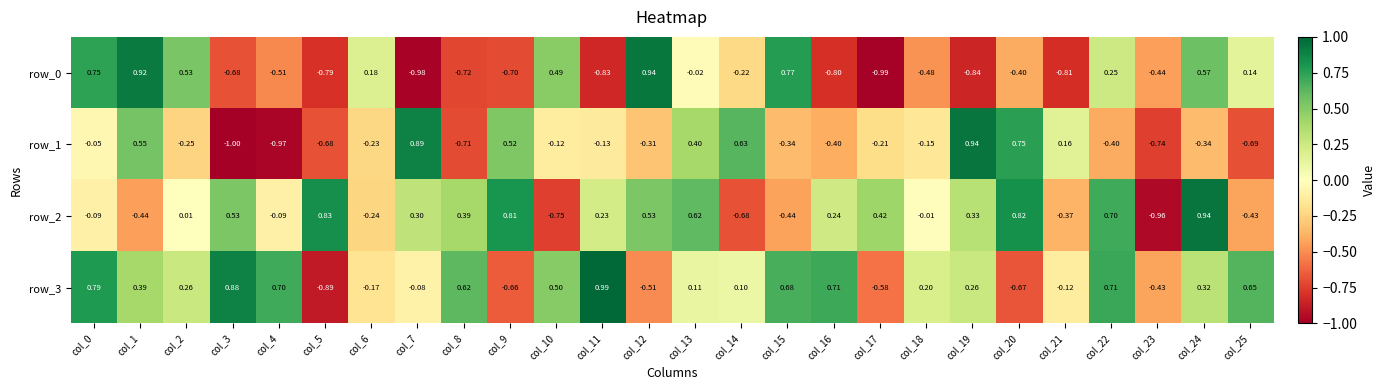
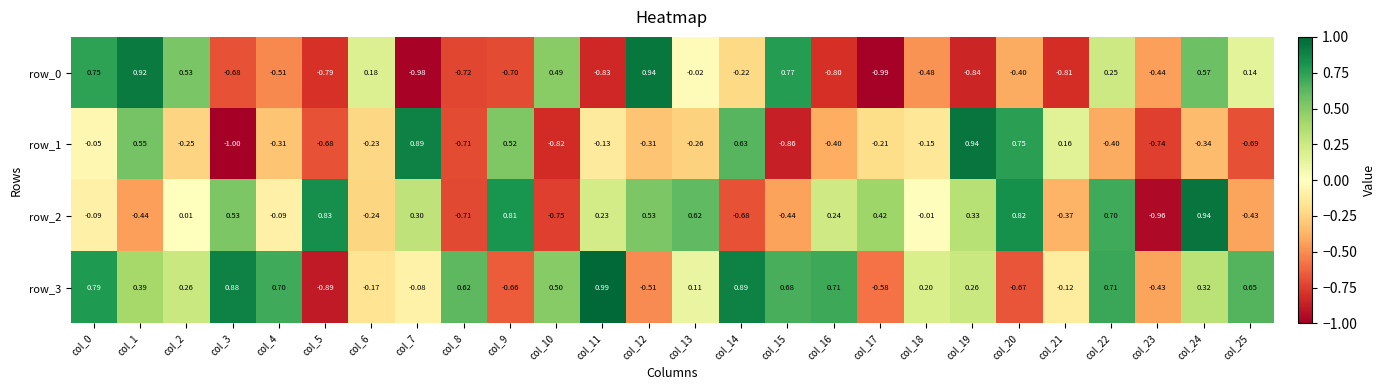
  {
    "row_0": {
      "col_0": 0.75,
      "col_1": 0.92,
      "col_2": 0.53,
      "col_3": -0.68,
      "col_4": -0.51,
      "col_5": -0.79,
      "col_6": 0.18,
      "col_7": -0.98,
      "col_8": -0.72,
      "col_9": -0.70,
      "col_10": 0.49,
      "col_11": -0.83,
      "col_12": 0.94,
      "col_13": -0.02,
      "col_14": -0.22,
      "col_15": 0.77,
      "col_16": -0.80,
      "col_17": -0.99,
      "col_18": -0.48,
      "col_19": -0.84,
      "col_20": -0.40,
      "col_21": -0.81,
      "col_22": 0.25,
      "col_23": -0.44,
      "col_24": 0.57,
      "col_25": 0.14
    },
    "row_1": {
      "col_0": -0.05,
      "col_1": 0.55,
      "col_2": -0.25,
      "col_3": -1.00,
-     "col_4": -0.97,
+     "col_4": -0.31,
      "col_5": -0.68,
      "col_6": -0.23,
      "col_7": 0.89,
      "col_8": -0.71,
      "col_9": 0.52,
-     "col_10": -0.12,
+     "col_10": -0.82,
      "col_11": -0.13,
      "col_12": -0.31,
-     "col_13": 0.40,
+     "col_13": -0.26,
      "col_14": 0.63,
-     "col_15": -0.34,
+     "col_15": -0.86,
      "col_16": -0.40,
      "col_17": -0.21,
      "col_18": -0.15,
      "col_19": 0.94,
      "col_20": 0.75,
      "col_21": 0.16,
      "col_22": -0.40,
      "col_23": -0.74,
      "col_24": -0.34,
      "col_25": -0.69
    },
    "row_2": {
      "col_0": -0.09,
      "col_1": -0.44,
      "col_2": 0.01,
      "col_3": 0.53,
      "col_4": -0.09,
      "col_5": 0.83,
      "col_6": -0.24,
      "col_7": 0.30,
-     "col_8": 0.39,
+     "col_8": -0.71,
      "col_9": 0.81,
      "col_10": -0.75,
      "col_11": 0.23,
      "col_12": 0.53,
      "col_13": 0.62,
      "col_14": -0.68,
      "col_15": -0.44,
      "col_16": 0.24,
      "col_17": 0.42,
      "col_18": -0.01,
      "col_19": 0.33,
      "col_20": 0.82,
      "col_21": -0.37,
      "col_22": 0.70,
      "col_23": -0.96,
      "col_24": 0.94,
      "col_25": -0.43
    },
    "row_3": {
      "col_0": 0.79,
      "col_1": 0.39,
      "col_2": 0.26,
      "col_3": 0.88,
      "col_4": 0.70,
      "col_5": -0.89,
      "col_6": -0.17,
      "col_7": -0.08,
      "col_8": 0.62,
      "col_9": -0.66,
      "col_10": 0.50,
      "col_11": 0.99,
      "col_12": -0.51,
      "col_13": 0.11,
-     "col_14": 0.10,
+     "col_14": 0.89,
      "col_15": 0.68,
      "col_16": 0.71,
      "col_17": -0.58,
      "col_18": 0.20,
      "col_19": 0.26,
      "col_20": -0.67,
      "col_21": -0.12,
      "col_22": 0.71,
      "col_23": -0.43,
      "col_24": 0.32,
      "col_25": 0.65
    }
  }
